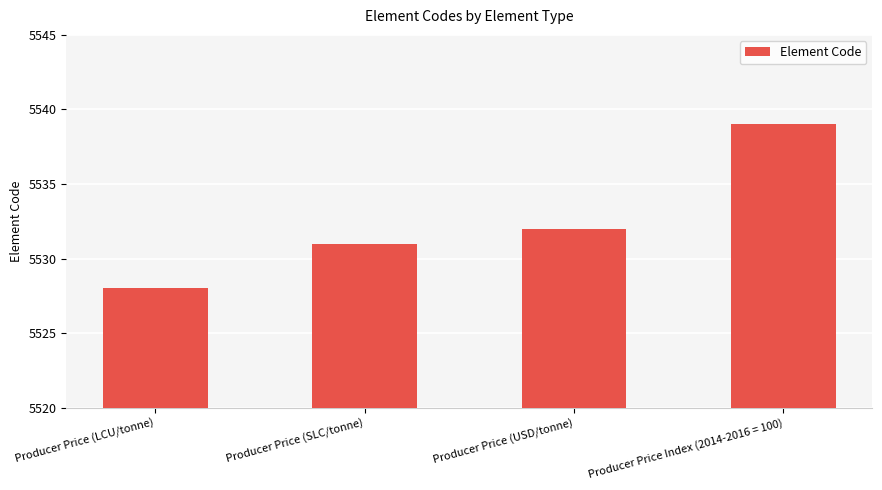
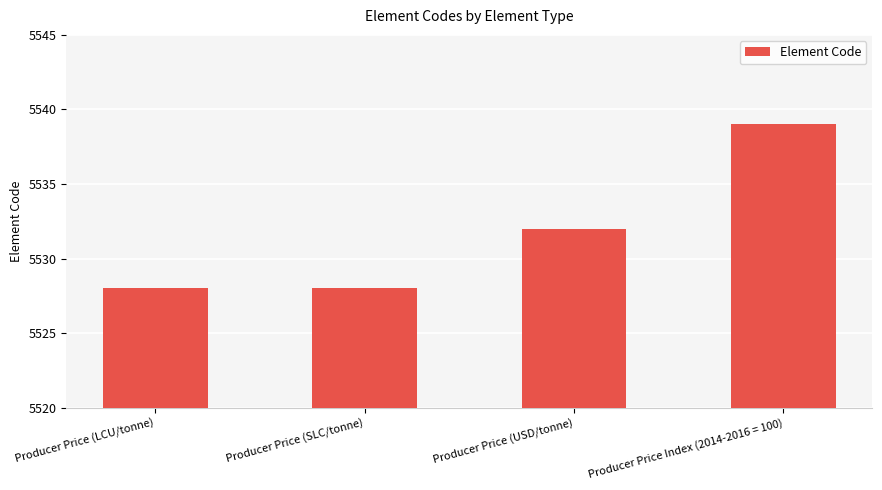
  {
    "Producer Price (LCU/tonne)": 5528,
-   "Producer Price (SLC/tonne)": 5531,
+   "Producer Price (SLC/tonne)": 5528,
    "Producer Price (USD/tonne)": 5532,
    "Producer Price Index (2014-2016 = 100)": 5539
  }
